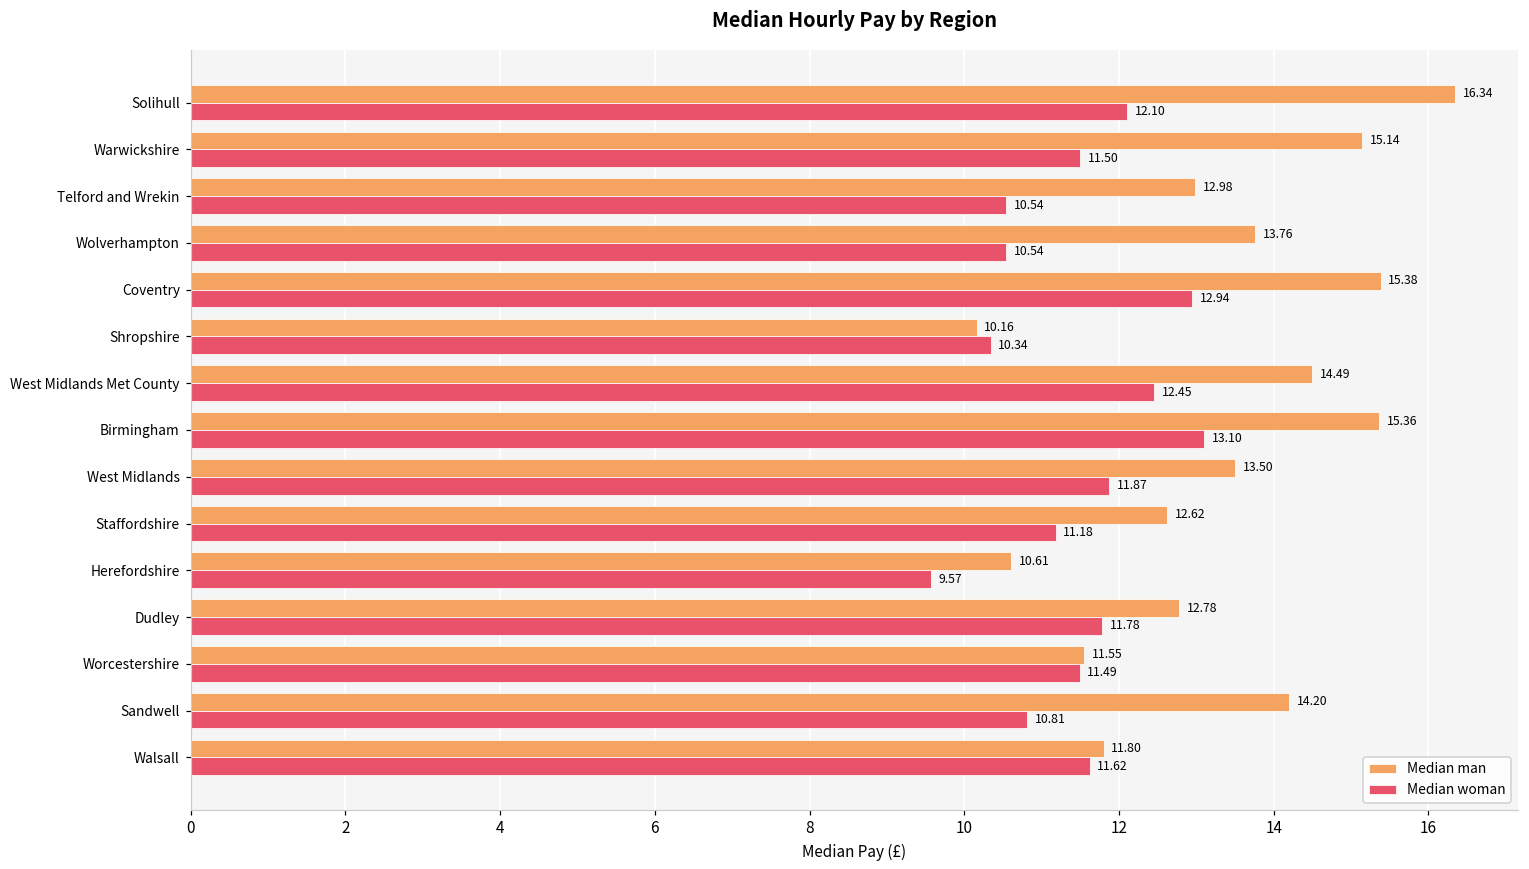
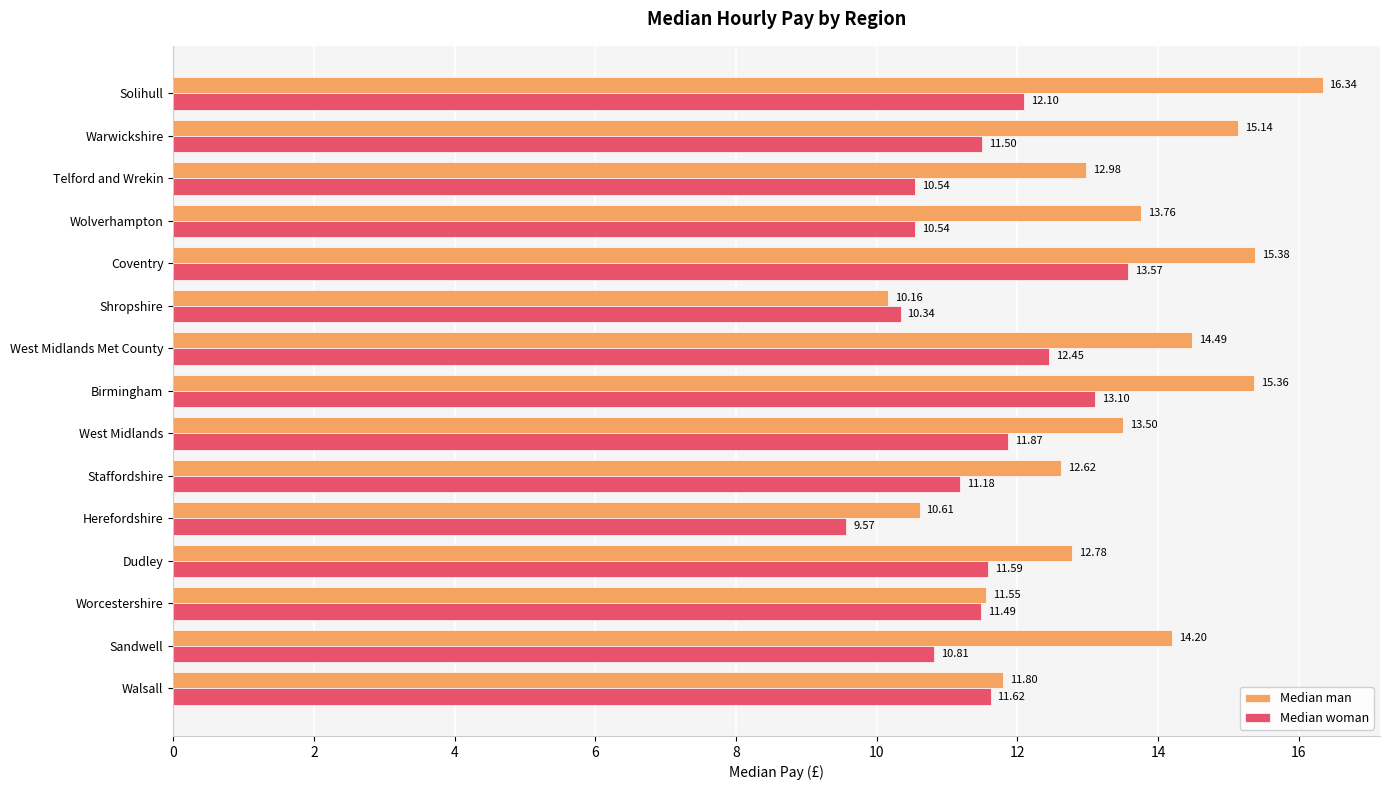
  {
    "Median man": {
      "Solihull": 16.34,
      "Warwickshire": 15.14,
      "Telford and Wrekin": 12.98,
      "Wolverhampton": 13.76,
      "Coventry": 15.38,
      "Shropshire": 10.16,
      "West Midlands Met County": 14.49,
      "Birmingham": 15.36,
      "West Midlands": 13.50,
      "Staffordshire": 12.62,
      "Herefordshire": 10.61,
      "Dudley": 12.78,
      "Worcestershire": 11.55,
      "Sandwell": 14.20,
      "Walsall": 11.80
    },
    "Median woman": {
      "Solihull": 12.10,
      "Warwickshire": 11.50,
      "Telford and Wrekin": 10.54,
      "Wolverhampton": 10.54,
-     "Coventry": 12.94,
+     "Coventry": 13.57,
      "Shropshire": 10.34,
      "West Midlands Met County": 12.45,
      "Birmingham": 13.10,
      "West Midlands": 11.87,
      "Staffordshire": 11.18,
      "Herefordshire": 9.57,
-     "Dudley": 11.78,
+     "Dudley": 11.59,
      "Worcestershire": 11.49,
      "Sandwell": 10.81,
      "Walsall": 11.62
    }
  }
